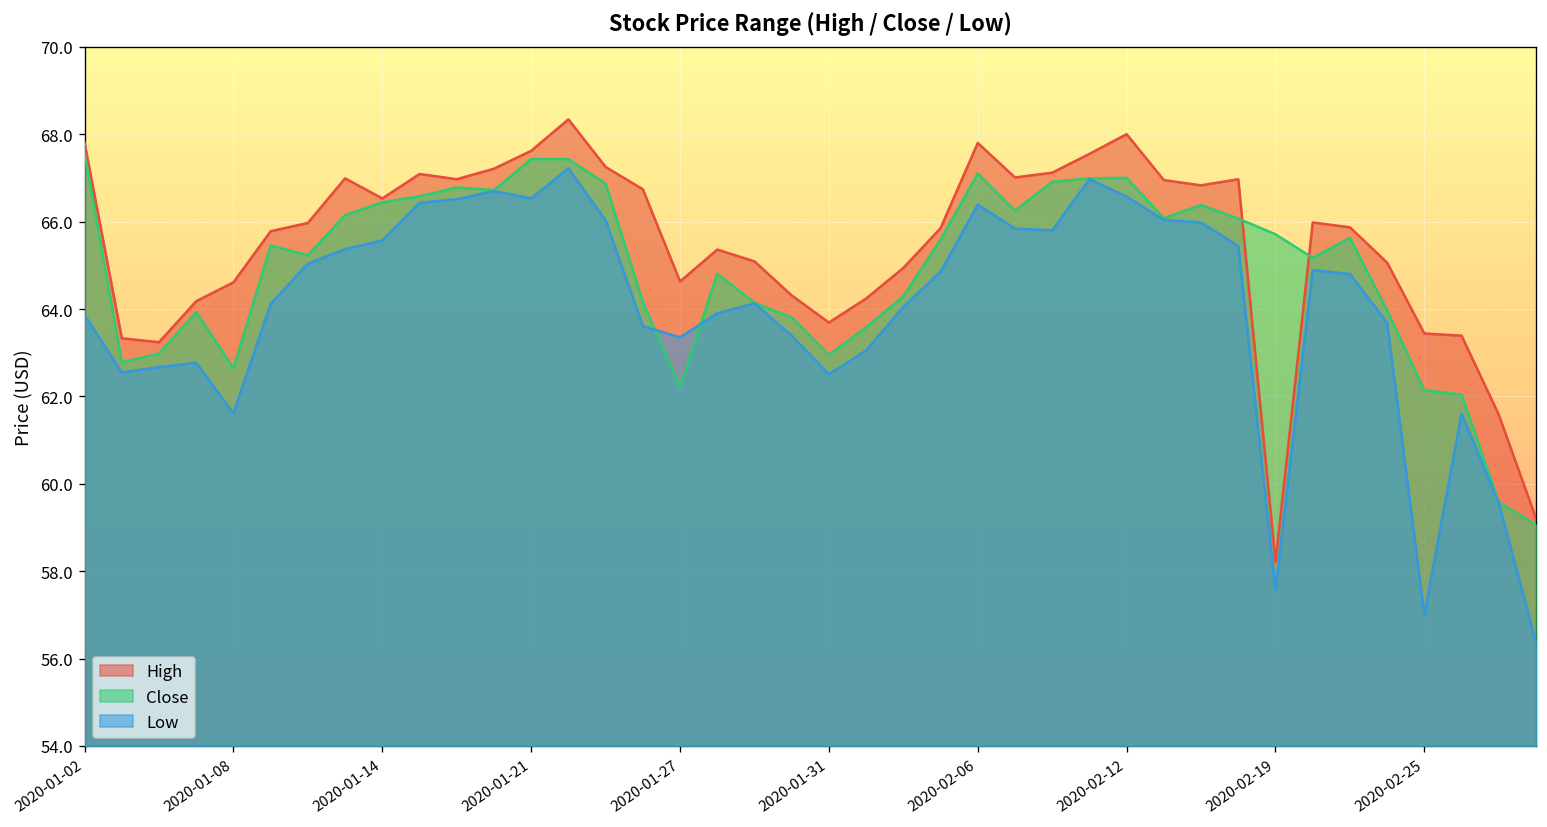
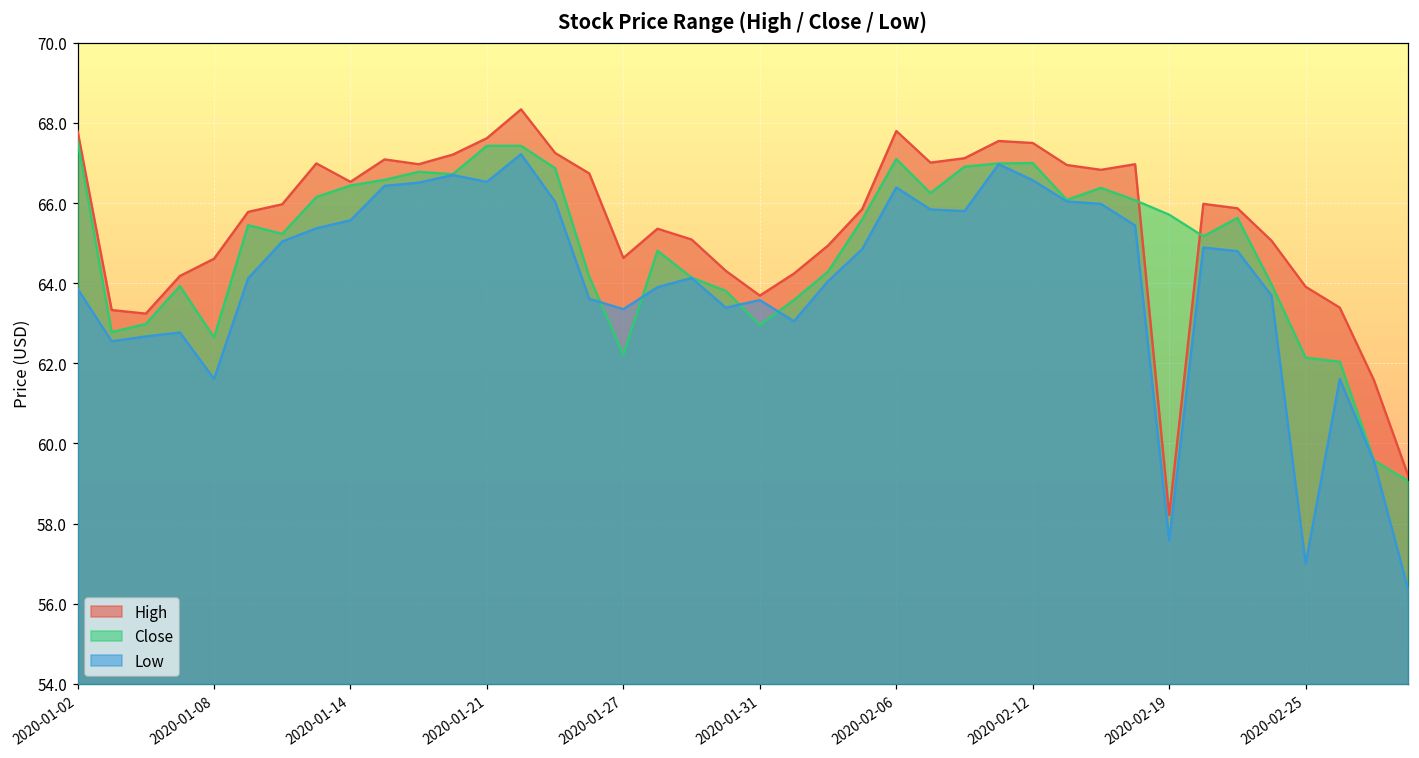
  {
    "High": {
      "2020-01-02": 67.8,
      "2020-01-08": 64.6,
      "2020-01-14": 66.5,
      "2020-01-21": 67.6,
      "2020-01-27": 64.6,
      "2020-01-31": 63.7,
      "2020-02-06": 67.8,
-     "2020-02-12": 68.0,
+     "2020-02-12": 67.5,
      "2020-02-19": 58.2,
-     "2020-02-25": 63.4
+     "2020-02-25": 63.9
    },
    "Close": {
      "2020-01-02": 67.6,
      "2020-01-08": 62.6,
      "2020-01-14": 66.4,
      "2020-01-21": 67.4,
      "2020-01-27": 62.2,
      "2020-01-31": 63.0,
      "2020-02-06": 67.1,
      "2020-02-12": 67.0,
      "2020-02-19": 65.7,
      "2020-02-25": 62.1
    },
    "Low": {
      "2020-01-02": 63.9,
      "2020-01-08": 61.6,
      "2020-01-14": 65.6,
      "2020-01-21": 66.5,
      "2020-01-27": 63.4,
-     "2020-01-31": 62.5,
+     "2020-01-31": 63.6,
      "2020-02-06": 66.4,
      "2020-02-12": 66.6,
      "2020-02-19": 57.6,
      "2020-02-25": 57.0
    }
  }
